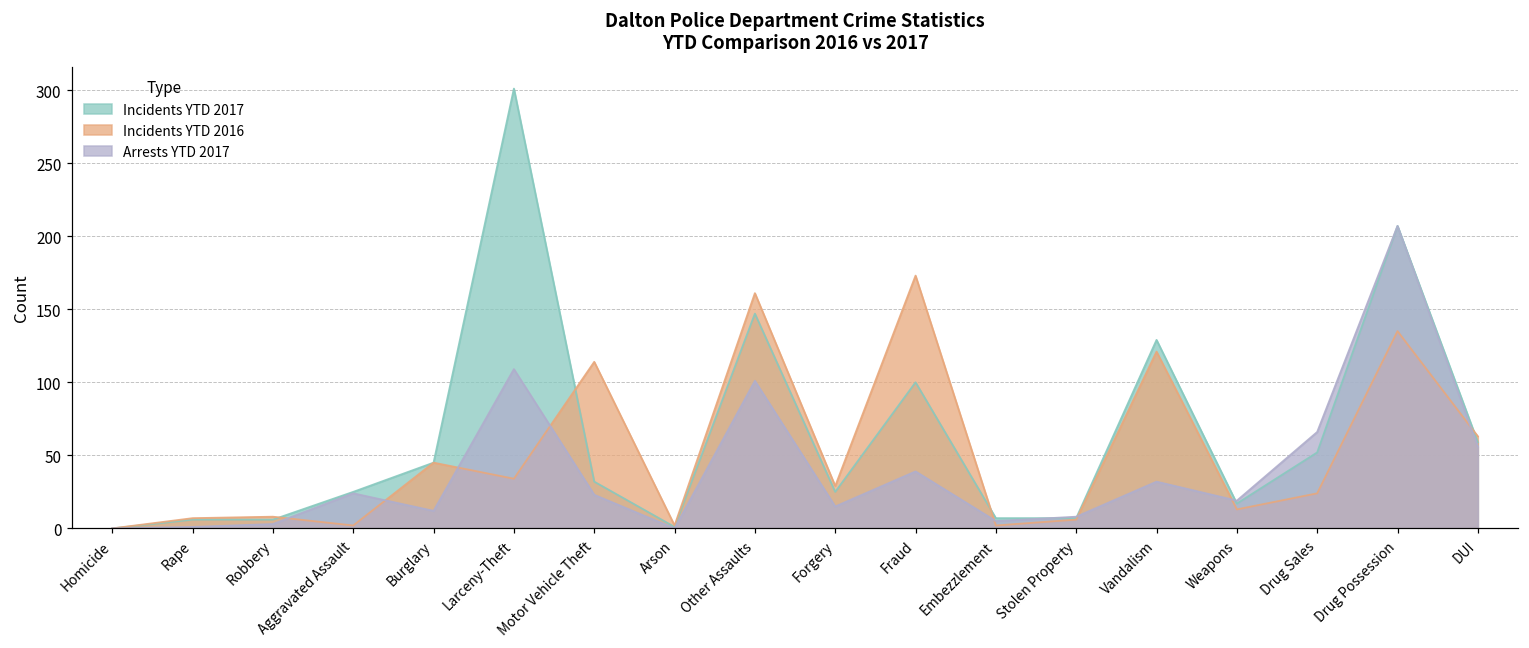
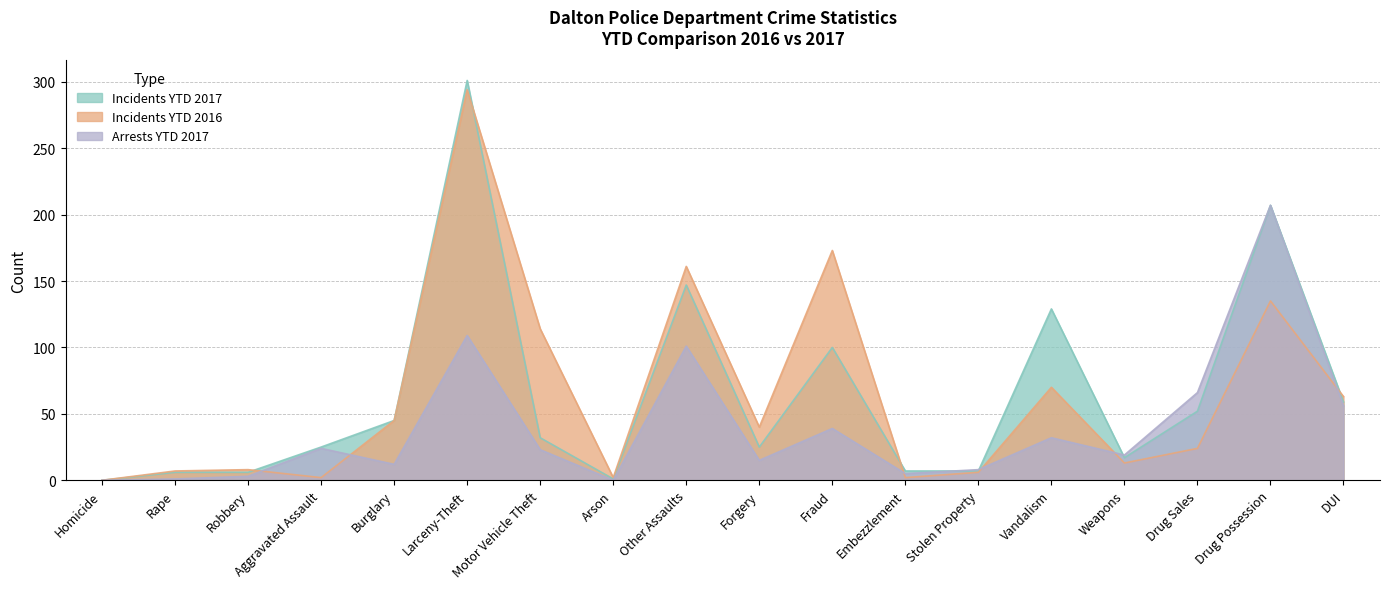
  {
    "Incidents YTD 2016": {
      "Robbery": 8,
      "Aggravated Assault": 2,
-     "Larceny-Theft": 34,
+     "Larceny-Theft": 294,
      "Motor Vehicle Theft": 114,
      "Other Assaults": 161,
-     "Forgery": 29,
+     "Forgery": 40,
      "Fraud": 173,
      "Embezzlement": 2,
-     "Vandalism": 121,
+     "Vandalism": 70,
      "Weapons": 13,
      "Drug Sales": 24,
      "Drug Possession": 135,
      "DUI": 63
    }
  }
